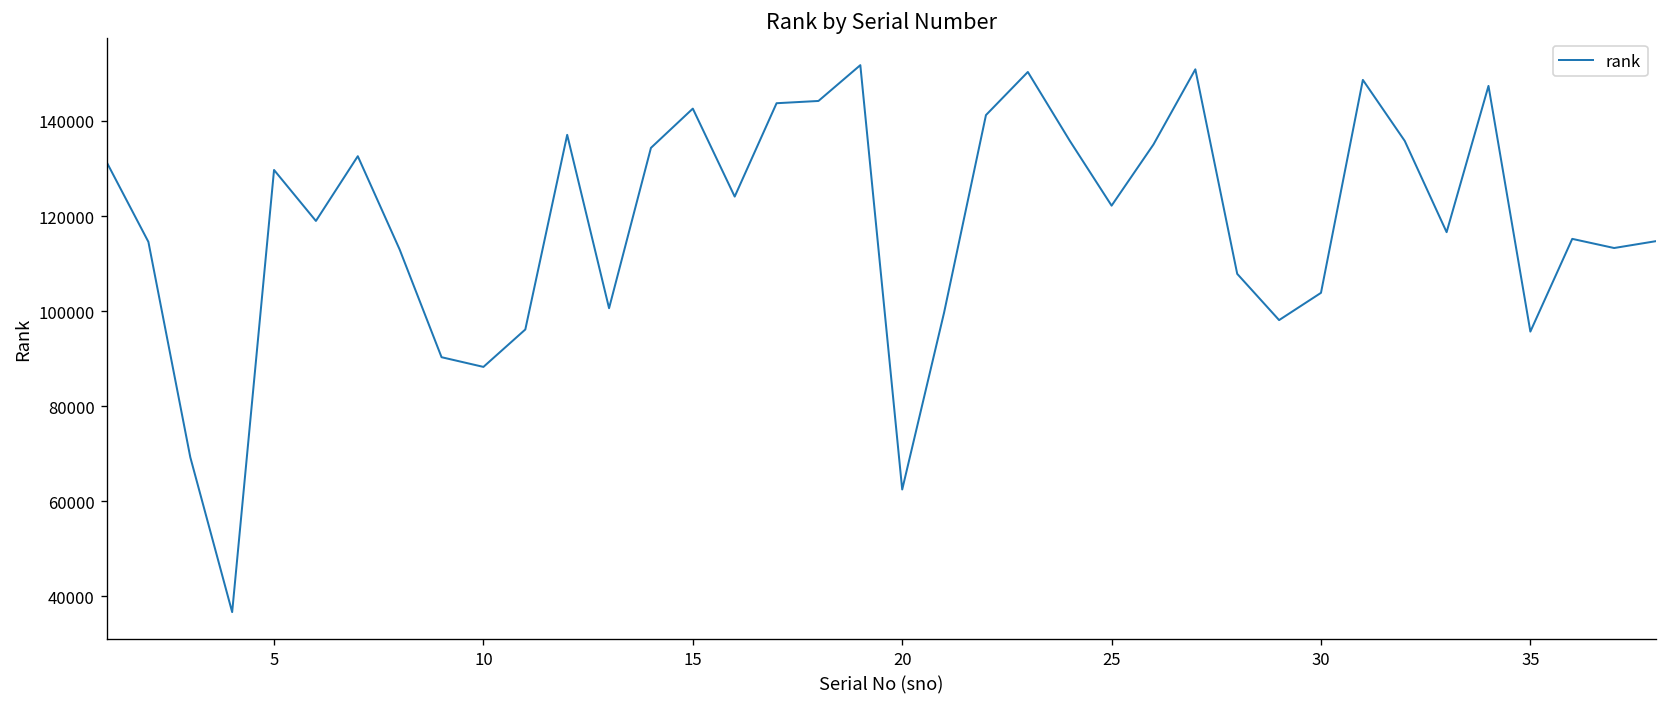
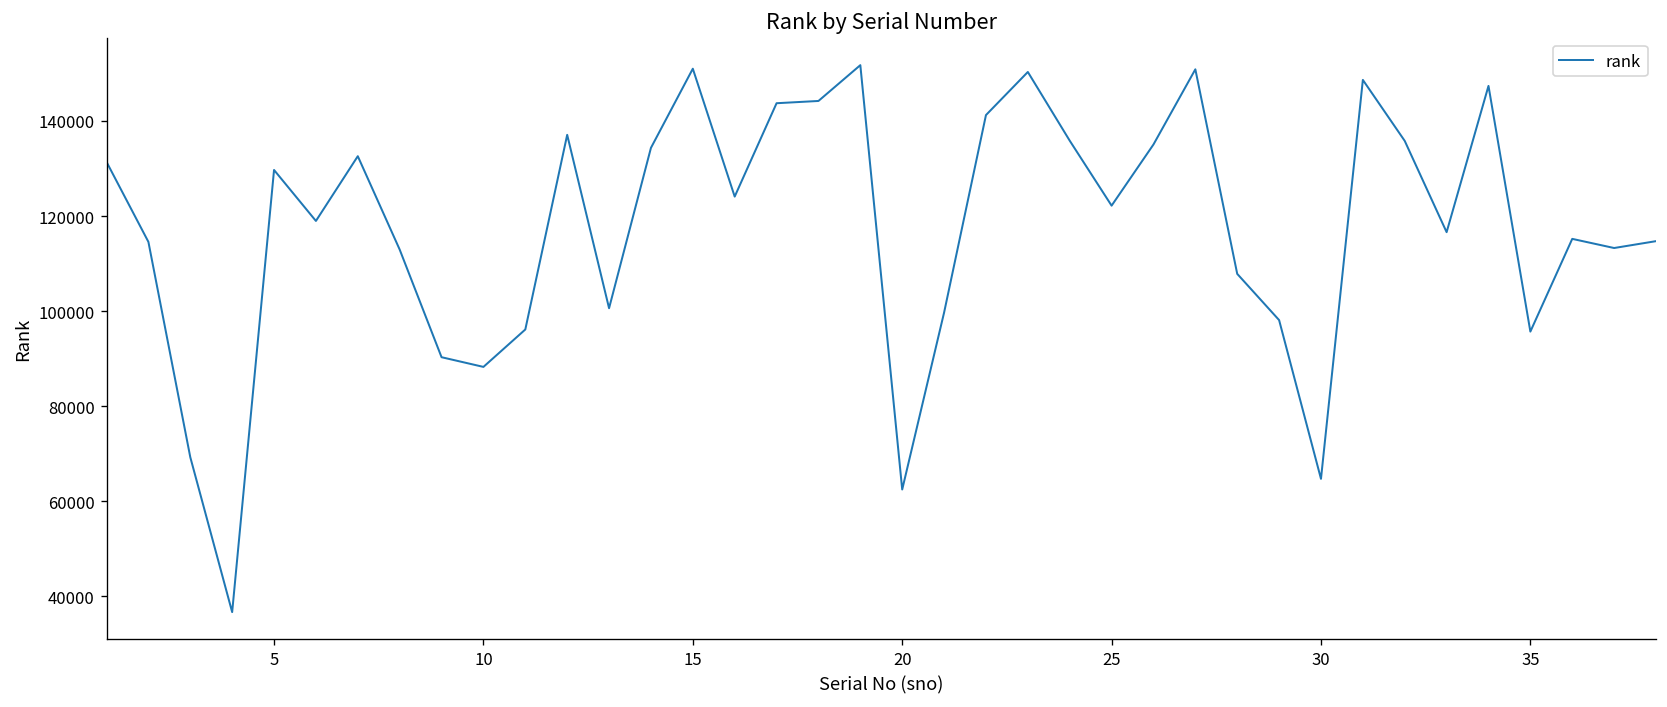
  {
    "5": 130000,
    "10": 88000,
-   "15": 143000,
+   "15": 151000,
    "20": 62000,
    "25": 122000,
-   "30": 104000,
+   "30": 65000,
    "35": 96000
  }
